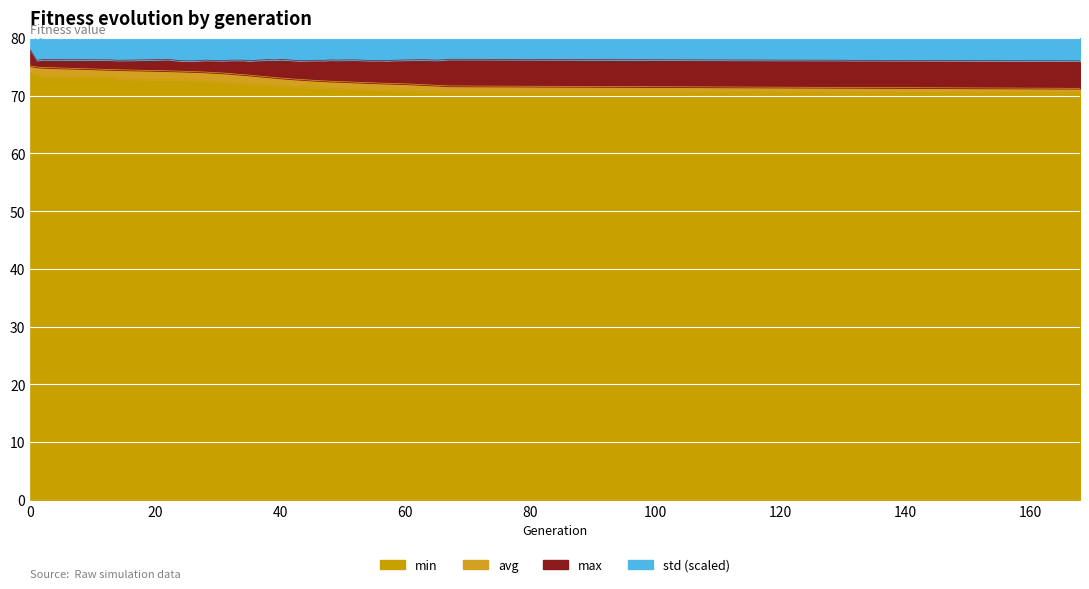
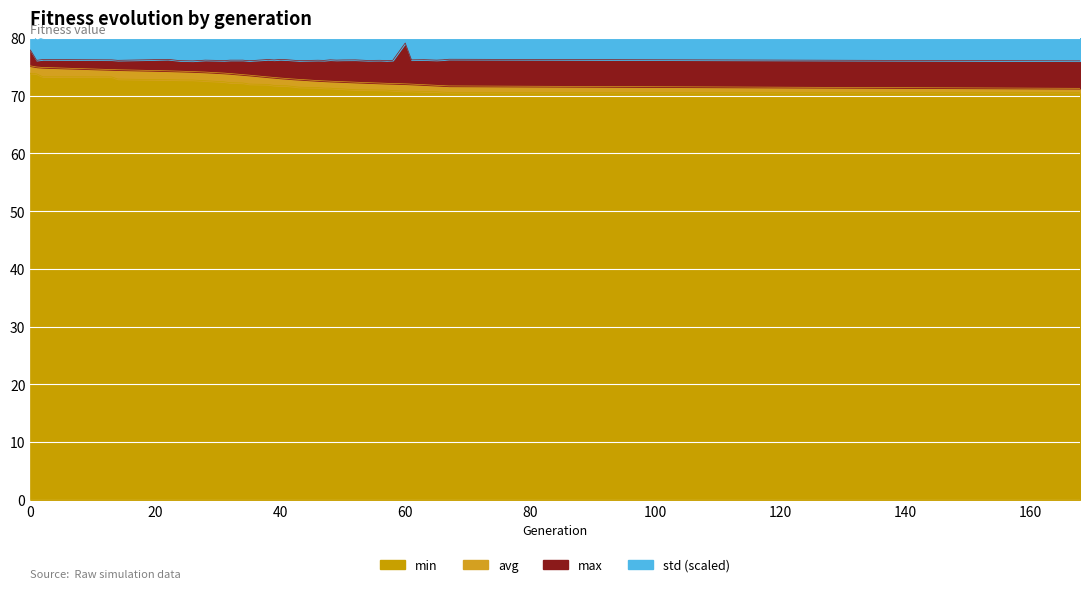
  {
    "max": {
      "0": 78,
      "40": 76,
-     "60": 76
+     "60": 79
    }
  }
